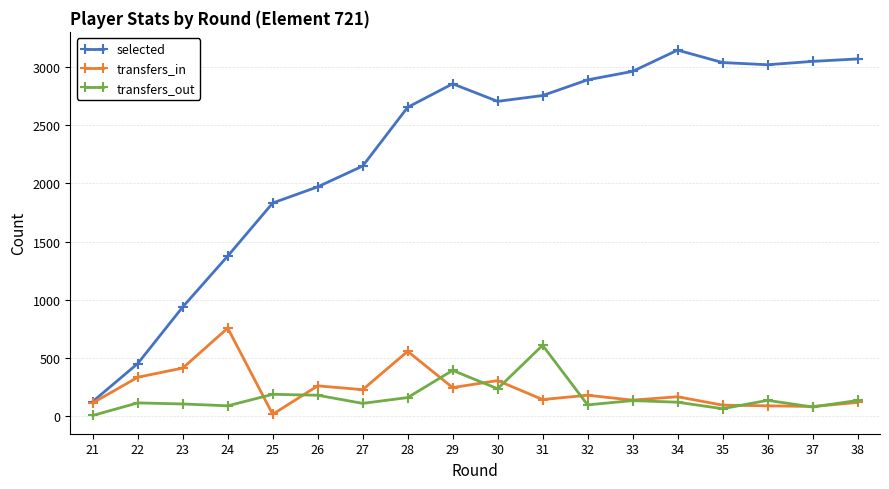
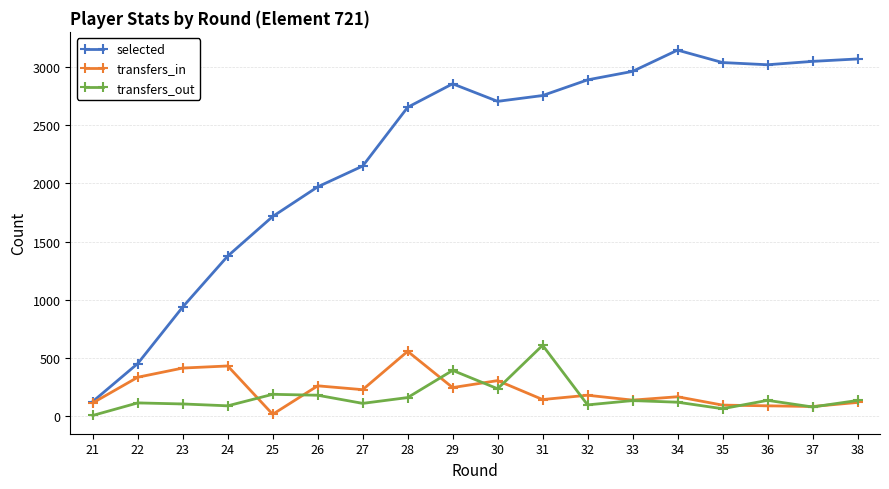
  {
    "selected": {
      "22": 450,
      "23": 940,
      "24": 1380,
-     "25": 1830,
+     "25": 1720,
      "26": 1970,
      "27": 2150,
      "28": 2660,
      "29": 2860,
      "30": 2710,
      "31": 2760,
      "32": 2890,
      "33": 2970,
      "34": 3150,
      "35": 3040,
      "36": 3020,
      "37": 3050,
      "38": 3070
    },
    "transfers_in": {
      "22": 330,
      "23": 410,
-     "24": 760,
+     "24": 430,
      "25": 10,
      "26": 260,
      "27": 230,
      "28": 560,
      "29": 240,
      "30": 300,
      "31": 140,
      "32": 180,
      "34": 160,
      "35": 90,
      "36": 90
    },
    "transfers_out": {
      "21": 0,
      "22": 110,
      "23": 100,
      "24": 90,
      "25": 190,
      "26": 180,
      "27": 110,
      "28": 160,
      "29": 390,
      "30": 230,
      "31": 610,
      "32": 90,
      "34": 120,
      "35": 60,
      "36": 130
    }
  }
